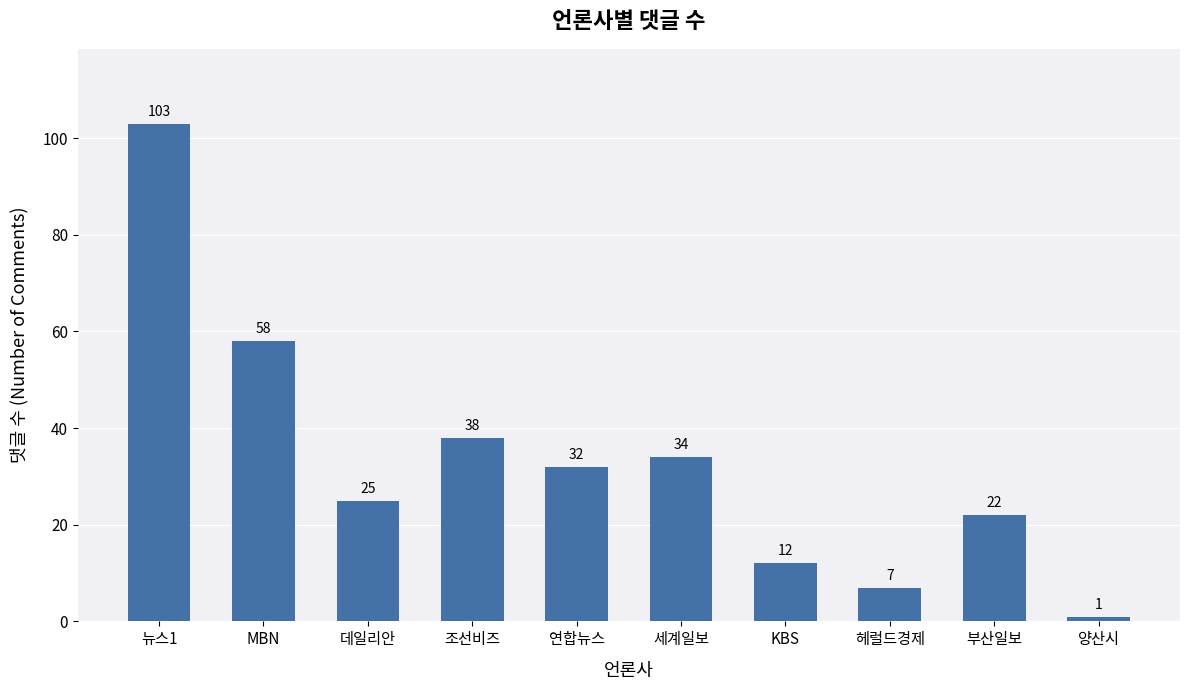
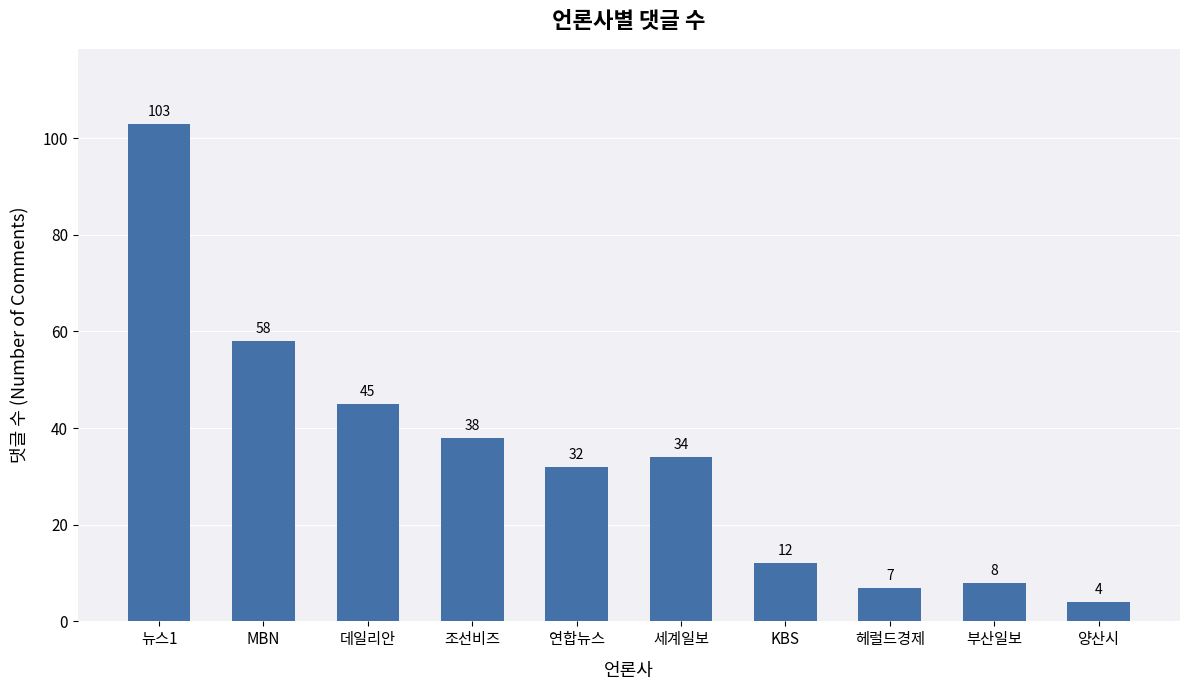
  {
    "뉴스1": 103,
    "MBN": 58,
-   "데일리안": 25,
+   "데일리안": 45,
    "조선비즈": 38,
    "연합뉴스": 32,
    "세계일보": 34,
    "KBS": 12,
    "헤럴드경제": 7,
-   "부산일보": 22,
-   "양산시": 1
+   "부산일보": 8,
+   "양산시": 4
  }
